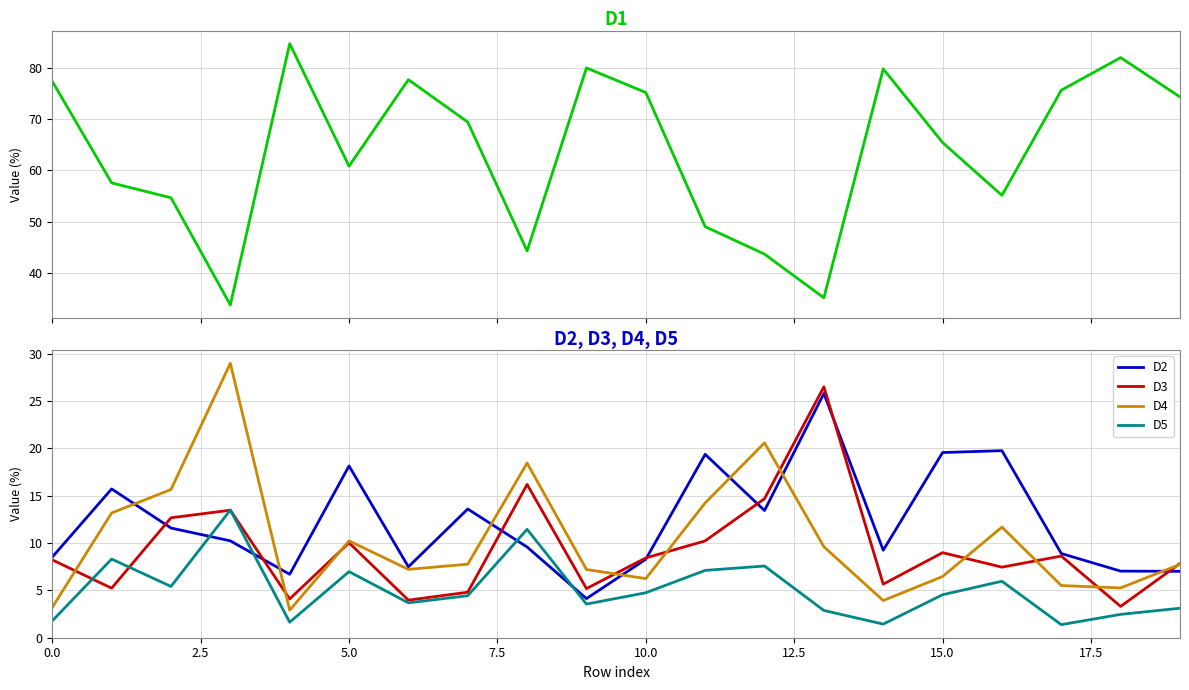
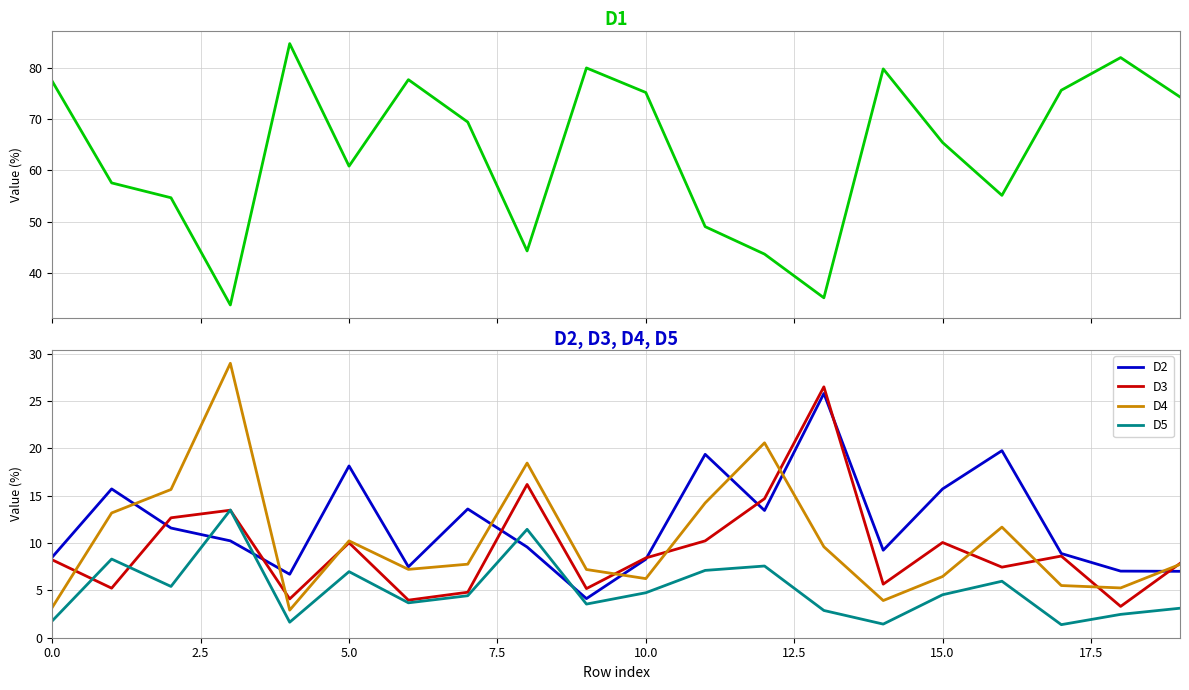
  {
    "D2, D3, D4, D5": {
      "D2": {
        "0.0": 9,
        "5.0": 18,
-       "15.0": 20
+       "15.0": 16
      },
      "D3": {
        "0.0": 8,
-       "15.0": 9
+       "15.0": 10
      },
      "D4": {
        "0.0": 3,
        "10.0": 6,
        "15.0": 6
      },
      "D5": {
        "0.0": 2,
        "5.0": 7,
        "10.0": 5,
        "15.0": 5
      }
    }
  }
